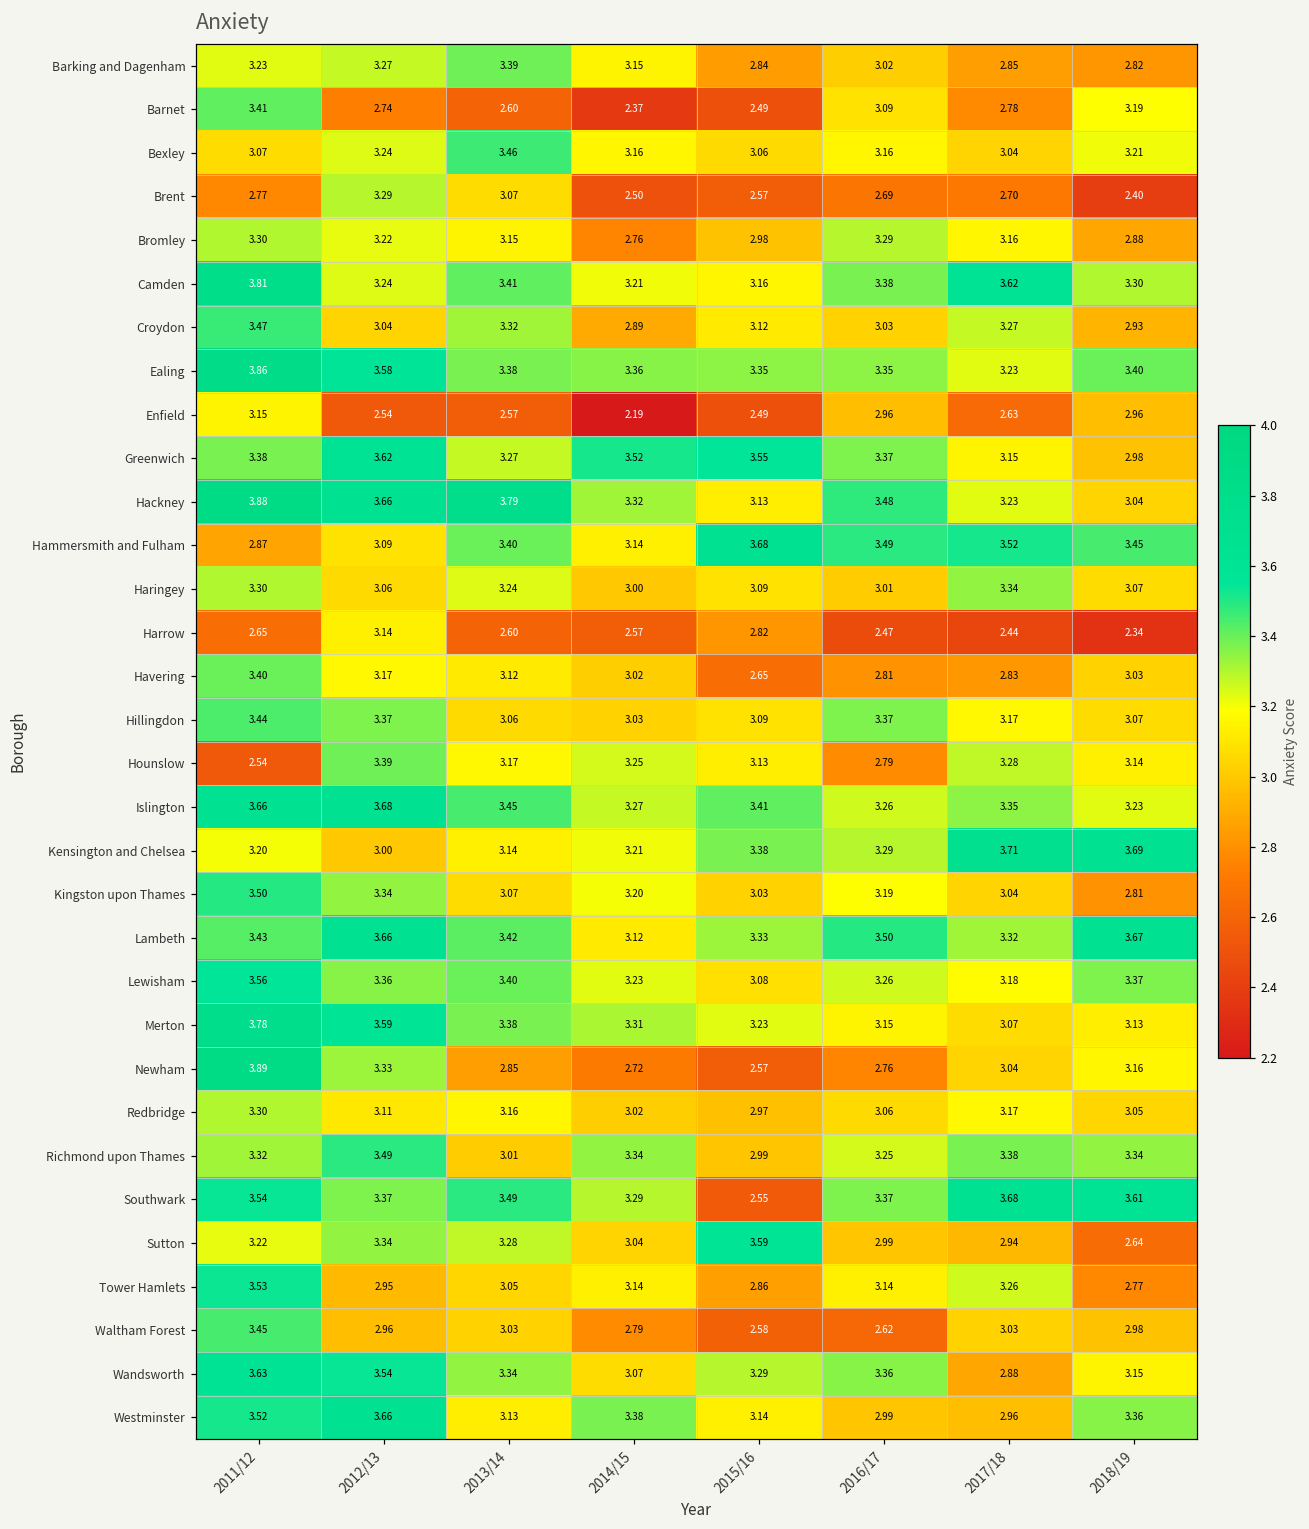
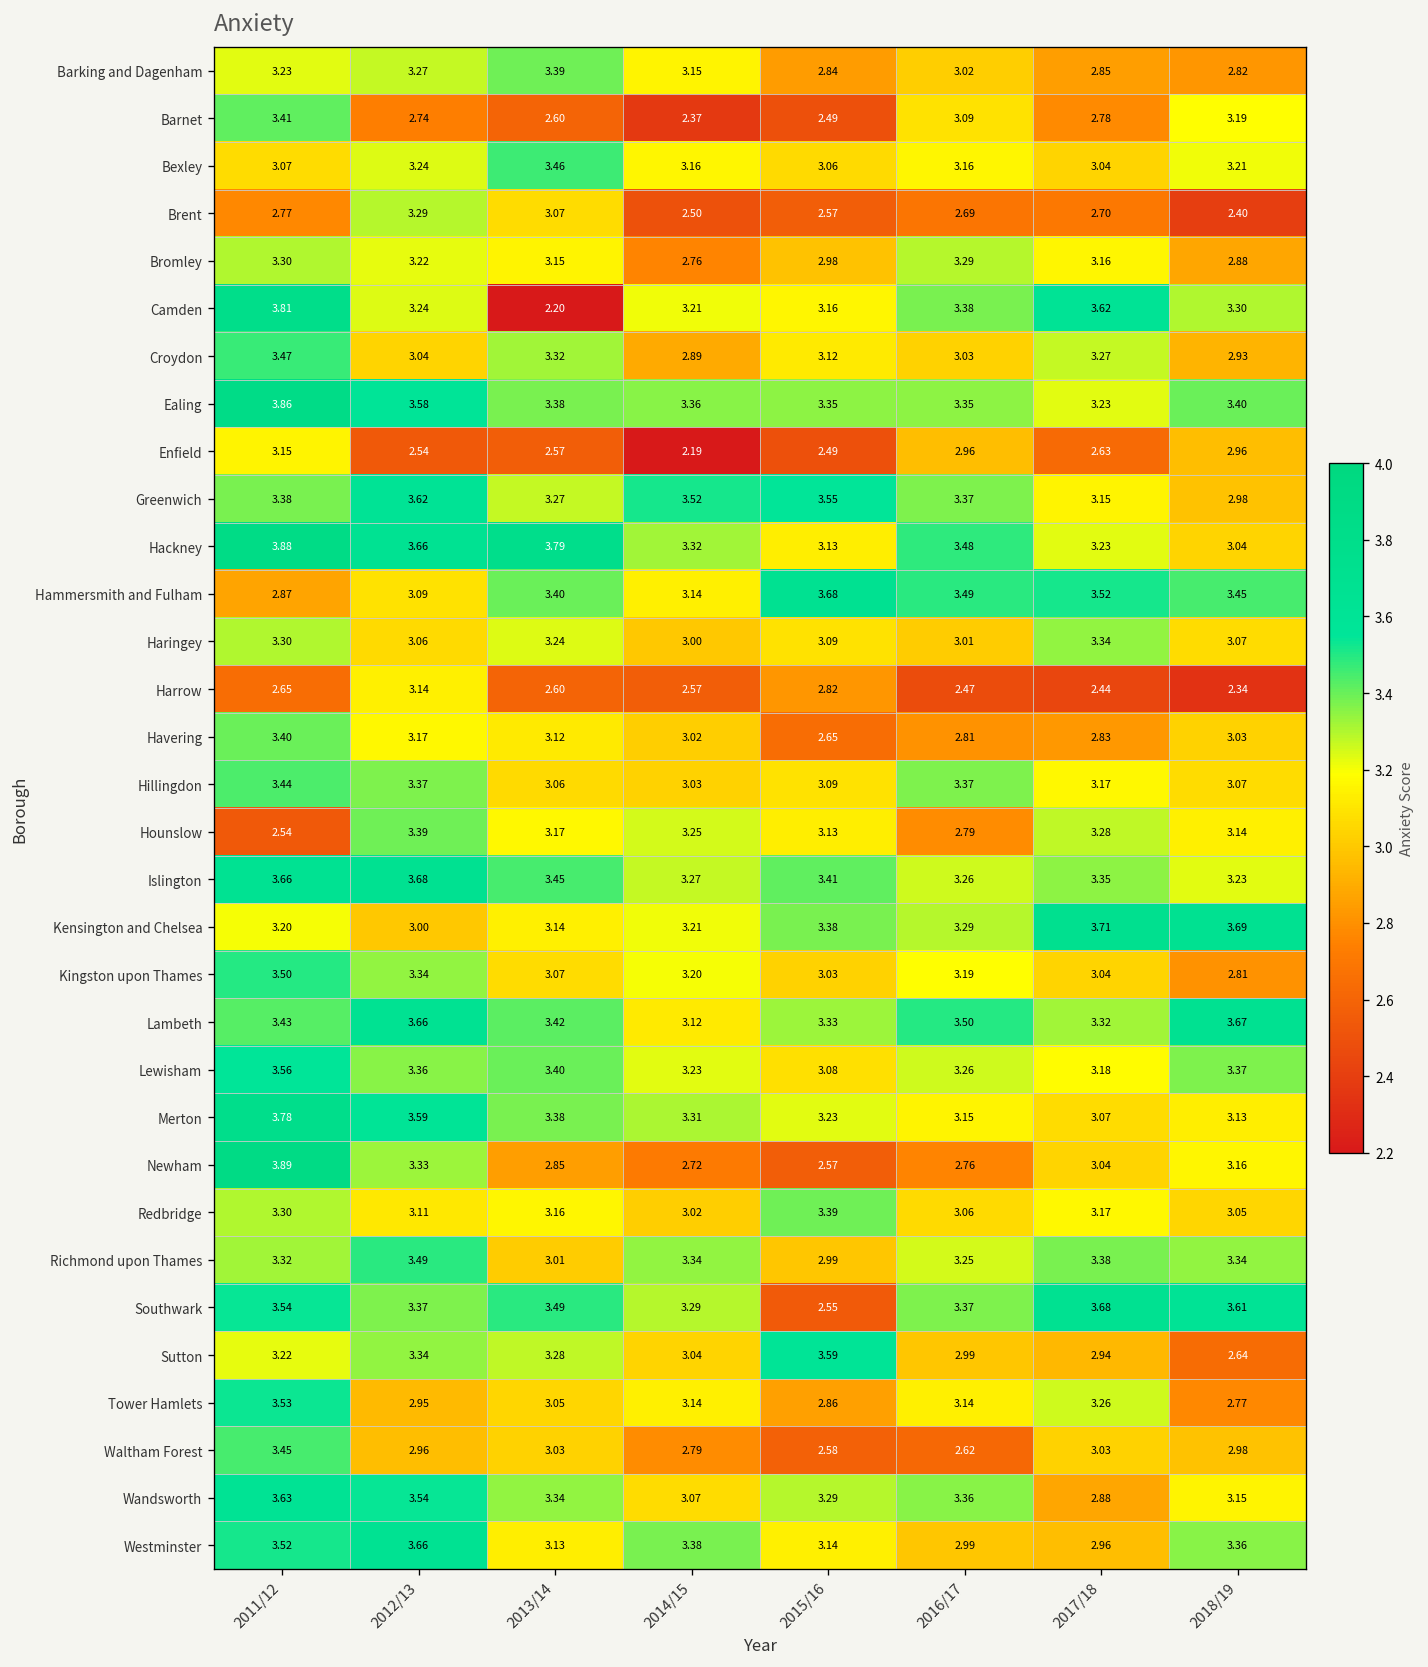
  {
    "Camden": {
      "2011/12": 3.81,
      "2012/13": 3.24,
-     "2013/14": 3.41,
+     "2013/14": 2.20,
      "2014/15": 3.21,
      "2015/16": 3.16,
      "2016/17": 3.38,
      "2017/18": 3.62,
      "2018/19": 3.30
    },
    "Redbridge": {
      "2011/12": 3.30,
      "2012/13": 3.11,
      "2013/14": 3.16,
      "2014/15": 3.02,
-     "2015/16": 2.97,
+     "2015/16": 3.39,
      "2016/17": 3.06,
      "2017/18": 3.17,
      "2018/19": 3.05
    }
  }
